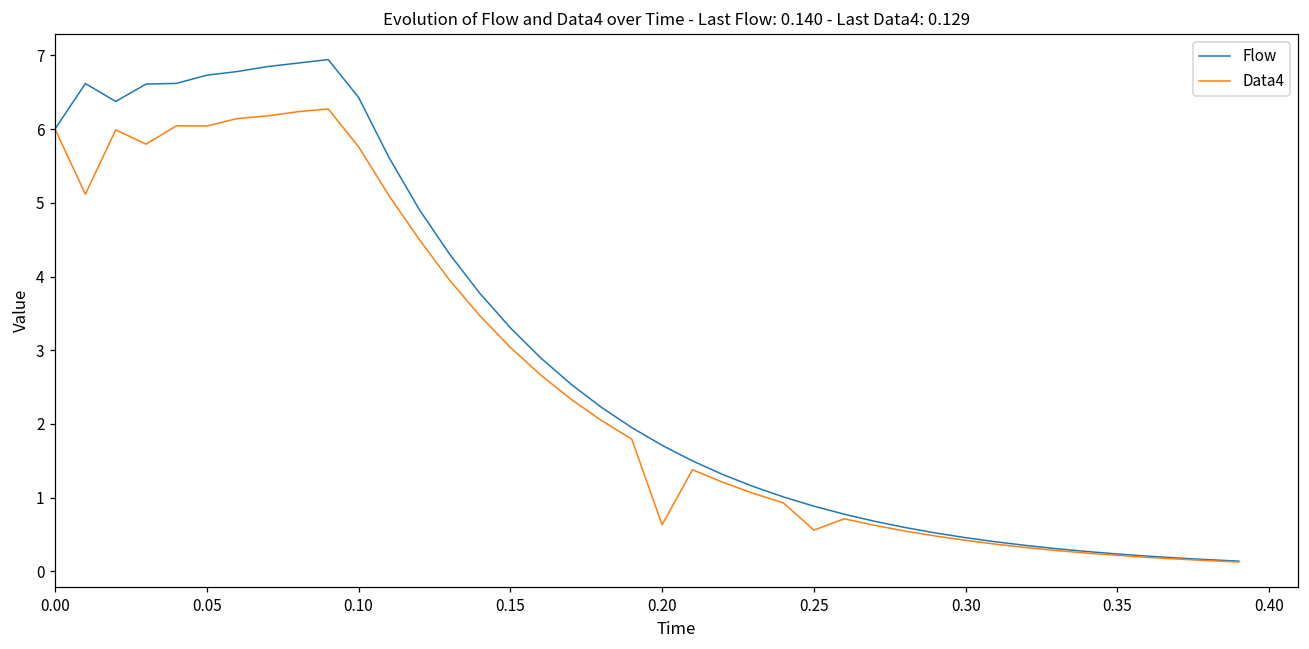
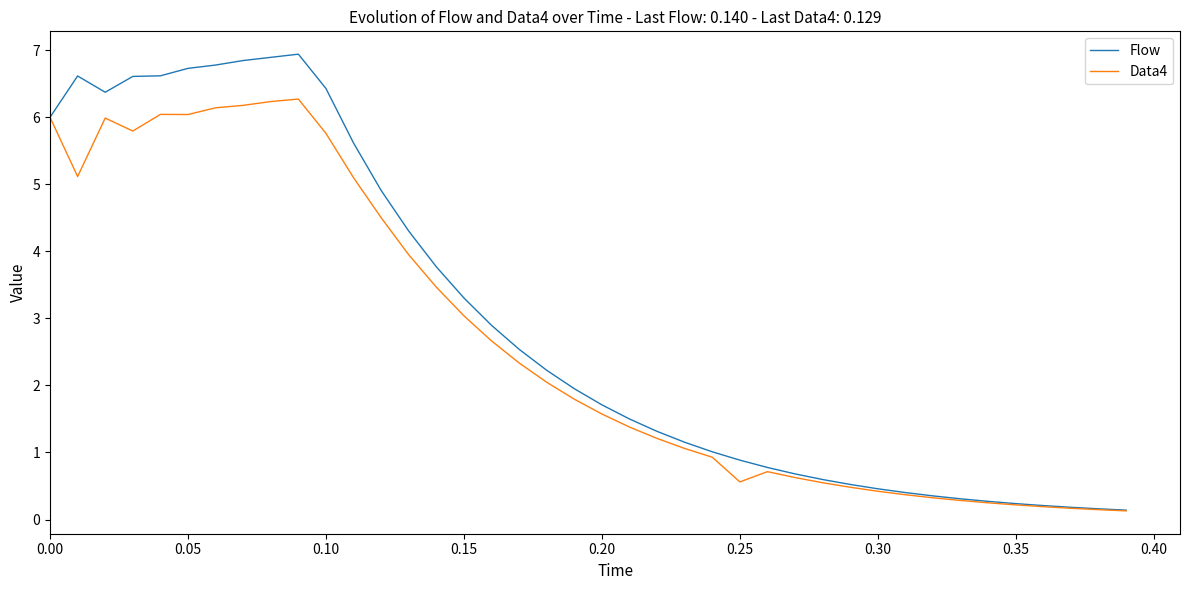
  {
    "Flow": {
      "0.05": 6.7,
      "0.10": 6.4,
      "0.15": 3.3,
      "0.20": 1.7,
      "0.25": 0.9
    },
    "Data4": {
      "0.05": 6.0,
      "0.10": 5.8,
      "0.15": 3.0,
-     "0.20": 0.6,
+     "0.20": 1.6,
      "0.25": 0.6
    }
  }
